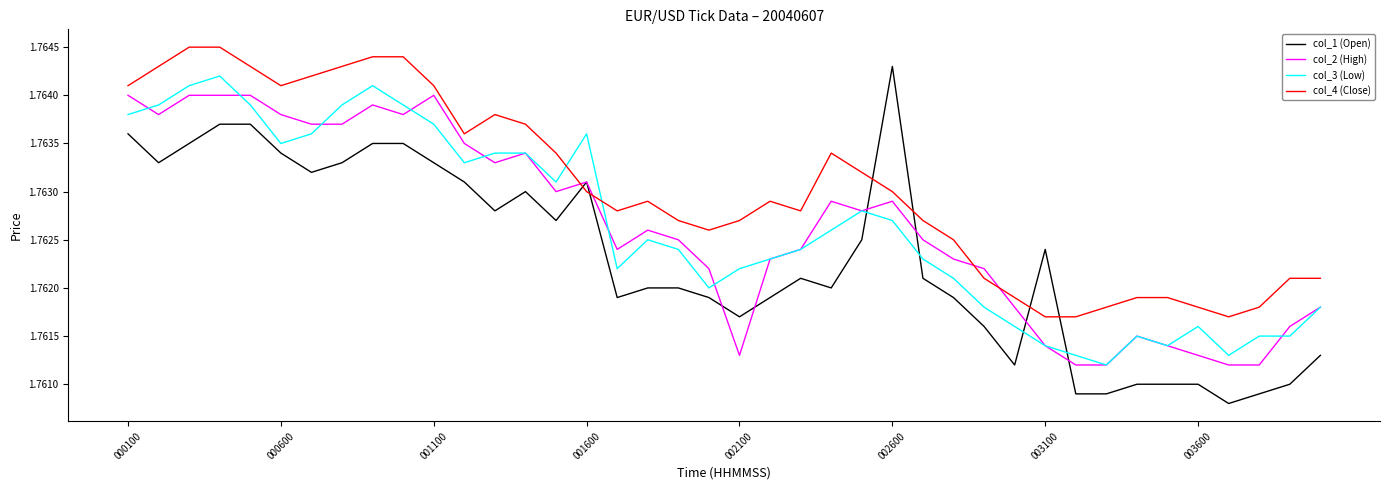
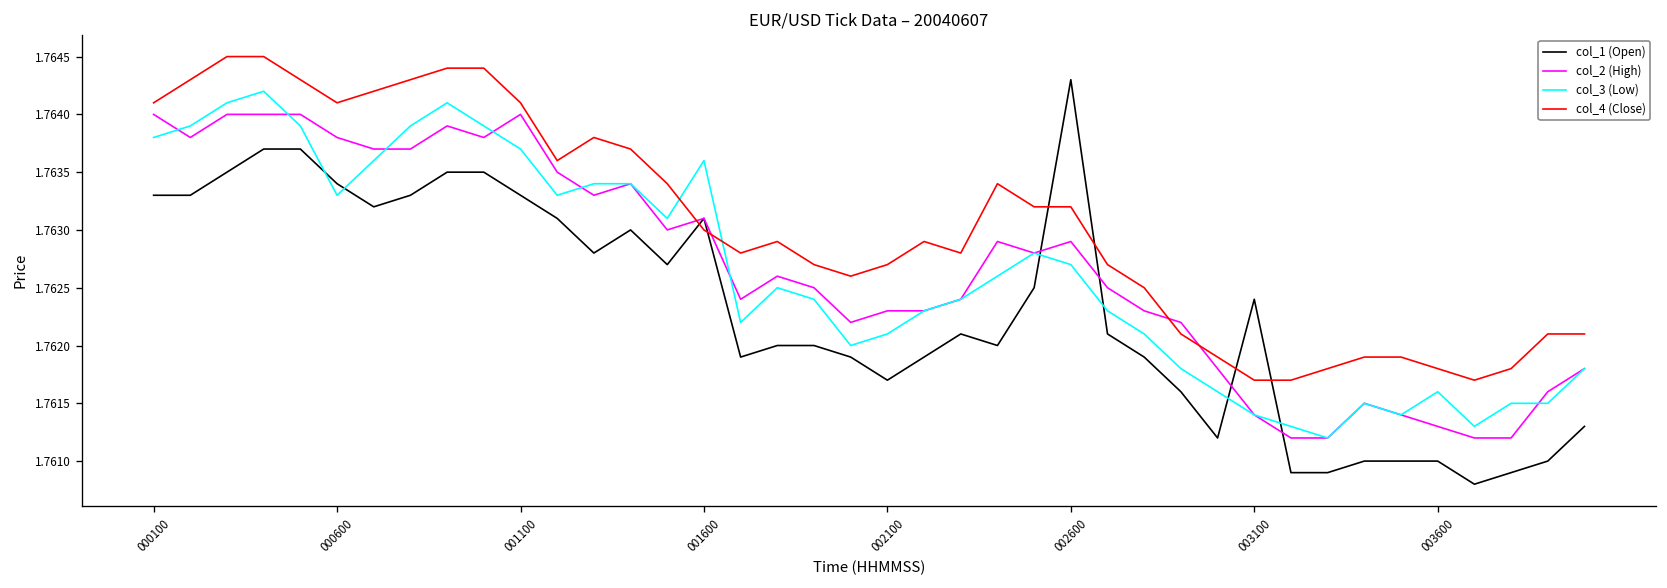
  {
    "col_1 (Open)": {
-     "000100": 1.7636,
+     "000100": 1.7633,
      "000600": 1.7634,
      "001100": 1.7633,
      "002100": 1.7617,
      "002600": 1.7643,
      "003100": 1.7624,
      "003600": 1.7610
    },
    "col_2 (High)": {
      "000100": 1.7640,
      "000600": 1.7638,
      "001100": 1.7640,
-     "002100": 1.7613,
+     "002100": 1.7623,
      "002600": 1.7629,
      "003600": 1.7613
    },
    "col_3 (Low)": {
      "000100": 1.7638,
-     "000600": 1.7635,
+     "000600": 1.7633,
      "001100": 1.7637,
      "001600": 1.7636,
-     "002100": 1.7622,
+     "002100": 1.7621,
      "002600": 1.7627,
      "003600": 1.7616
    },
    "col_4 (Close)": {
      "000100": 1.7641,
      "000600": 1.7641,
      "001100": 1.7641,
      "001600": 1.7630,
      "002100": 1.7627,
-     "002600": 1.7630,
+     "002600": 1.7632,
      "003100": 1.7617,
      "003600": 1.7618
    }
  }
